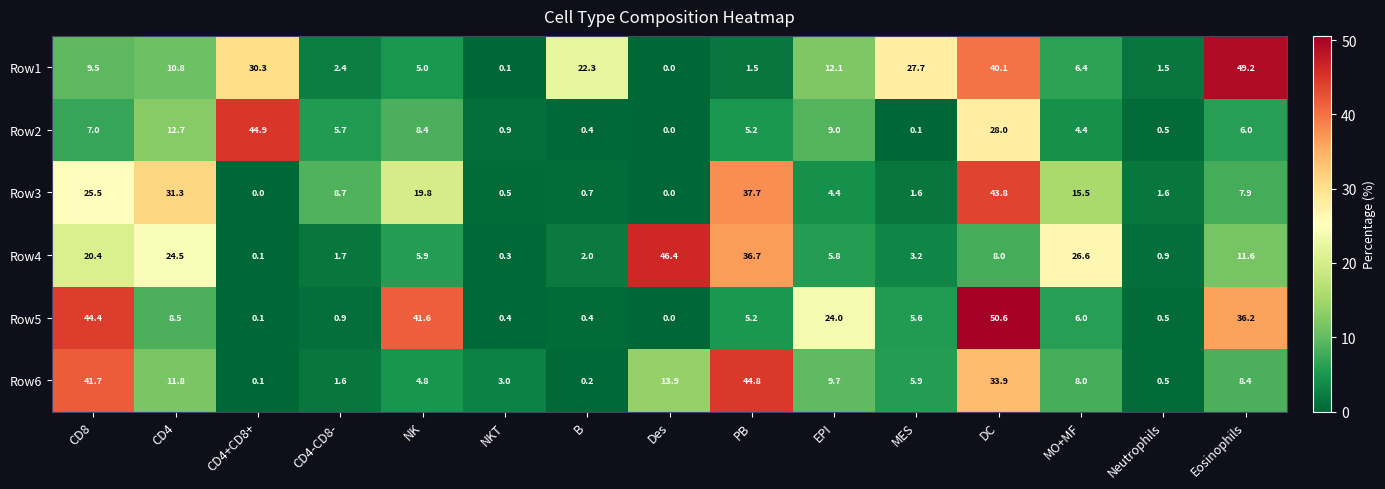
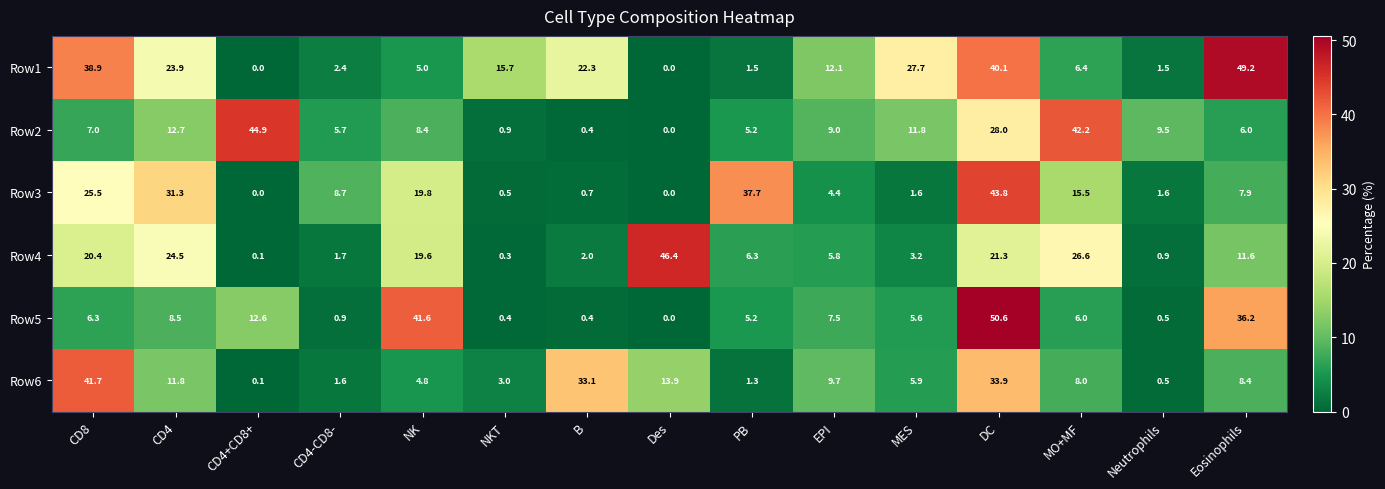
  {
    "Row1": {
-     "CD8": 9.5,
-     "CD4": 10.8,
-     "CD4+CD8+": 30.3,
+     "CD8": 38.9,
+     "CD4": 23.9,
+     "CD4+CD8+": 0.0,
      "CD4-CD8-": 2.4,
      "NK": 5.0,
-     "NKT": 0.1,
+     "NKT": 15.7,
      "B": 22.3,
      "Des": 0.0,
      "PB": 1.5,
      "EPI": 12.1,
      "MES": 27.7,
      "DC": 40.1,
      "MO+MF": 6.4,
      "Neutrophils": 1.5,
      "Eosinophils": 49.2
    },
    "Row2": {
      "CD8": 7.0,
      "CD4": 12.7,
      "CD4+CD8+": 44.9,
      "CD4-CD8-": 5.7,
      "NK": 8.4,
      "NKT": 0.9,
      "B": 0.4,
      "Des": 0.0,
      "PB": 5.2,
      "EPI": 9.0,
-     "MES": 0.1,
+     "MES": 11.8,
      "DC": 28.0,
-     "MO+MF": 4.4,
-     "Neutrophils": 0.5,
+     "MO+MF": 42.2,
+     "Neutrophils": 9.5,
      "Eosinophils": 6.0
    },
    "Row3": {
      "CD8": 25.5,
      "CD4": 31.3,
      "CD4+CD8+": 0.0,
      "CD4-CD8-": 8.7,
      "NK": 19.8,
      "NKT": 0.5,
      "B": 0.7,
      "Des": 0.0,
      "PB": 37.7,
      "EPI": 4.4,
      "MES": 1.6,
      "DC": 43.8,
      "MO+MF": 15.5,
      "Neutrophils": 1.6,
      "Eosinophils": 7.9
    },
    "Row4": {
      "CD8": 20.4,
      "CD4": 24.5,
      "CD4+CD8+": 0.1,
      "CD4-CD8-": 1.7,
-     "NK": 5.9,
+     "NK": 19.6,
      "NKT": 0.3,
      "B": 2.0,
      "Des": 46.4,
-     "PB": 36.7,
+     "PB": 6.3,
      "EPI": 5.8,
      "MES": 3.2,
-     "DC": 8.0,
+     "DC": 21.3,
      "MO+MF": 26.6,
      "Neutrophils": 0.9,
      "Eosinophils": 11.6
    },
    "Row5": {
-     "CD8": 44.4,
+     "CD8": 6.3,
      "CD4": 8.5,
-     "CD4+CD8+": 0.1,
+     "CD4+CD8+": 12.6,
      "CD4-CD8-": 0.9,
      "NK": 41.6,
      "NKT": 0.4,
      "B": 0.4,
      "Des": 0.0,
      "PB": 5.2,
-     "EPI": 24.0,
+     "EPI": 7.5,
      "MES": 5.6,
      "DC": 50.6,
      "MO+MF": 6.0,
      "Neutrophils": 0.5,
      "Eosinophils": 36.2
    },
    "Row6": {
      "CD8": 41.7,
      "CD4": 11.8,
      "CD4+CD8+": 0.1,
      "CD4-CD8-": 1.6,
      "NK": 4.8,
      "NKT": 3.0,
-     "B": 0.2,
+     "B": 33.1,
      "Des": 13.9,
-     "PB": 44.8,
+     "PB": 1.3,
      "EPI": 9.7,
      "MES": 5.9,
      "DC": 33.9,
      "MO+MF": 8.0,
      "Neutrophils": 0.5,
      "Eosinophils": 8.4
    }
  }
